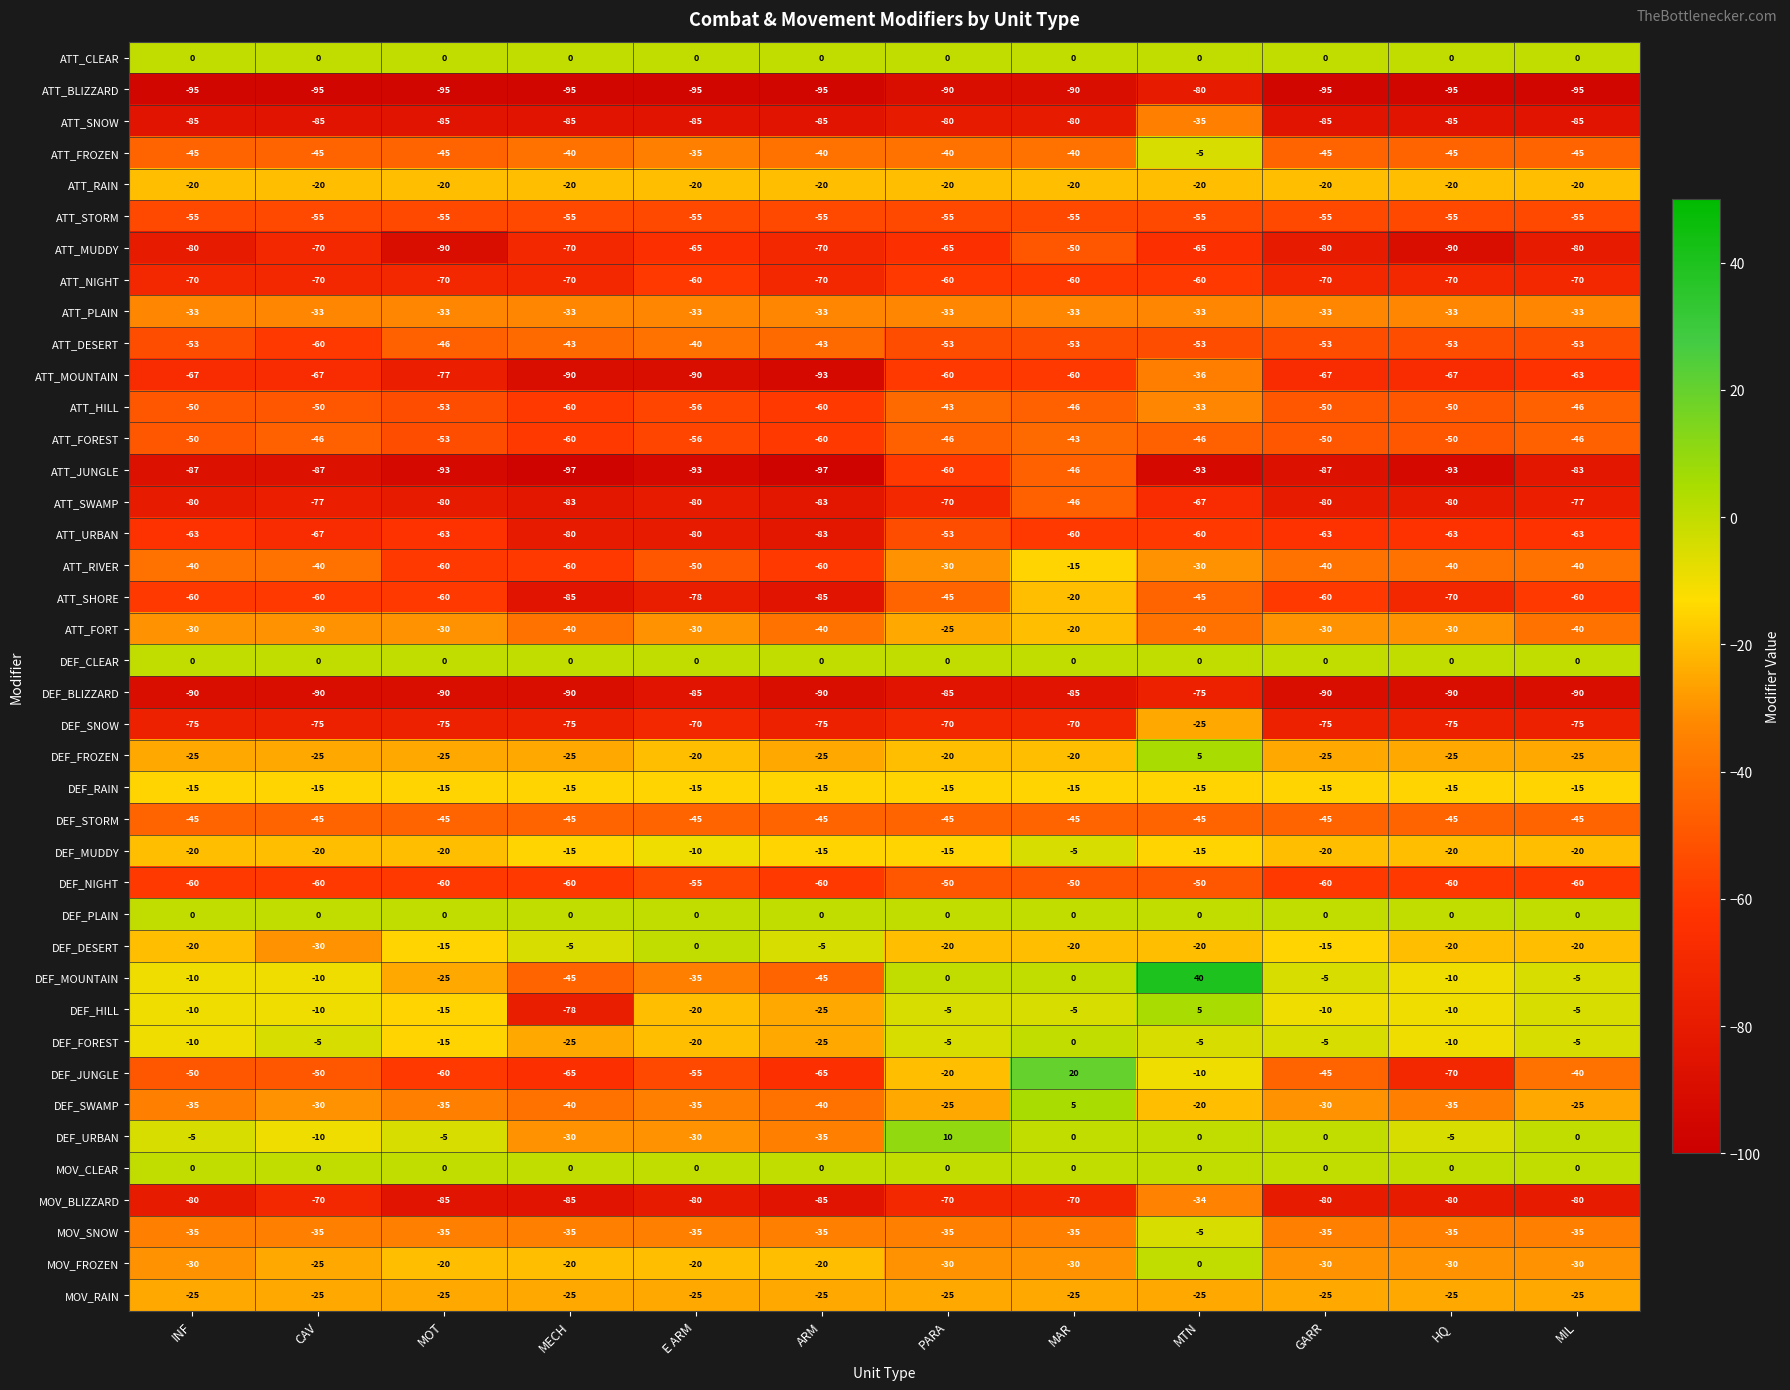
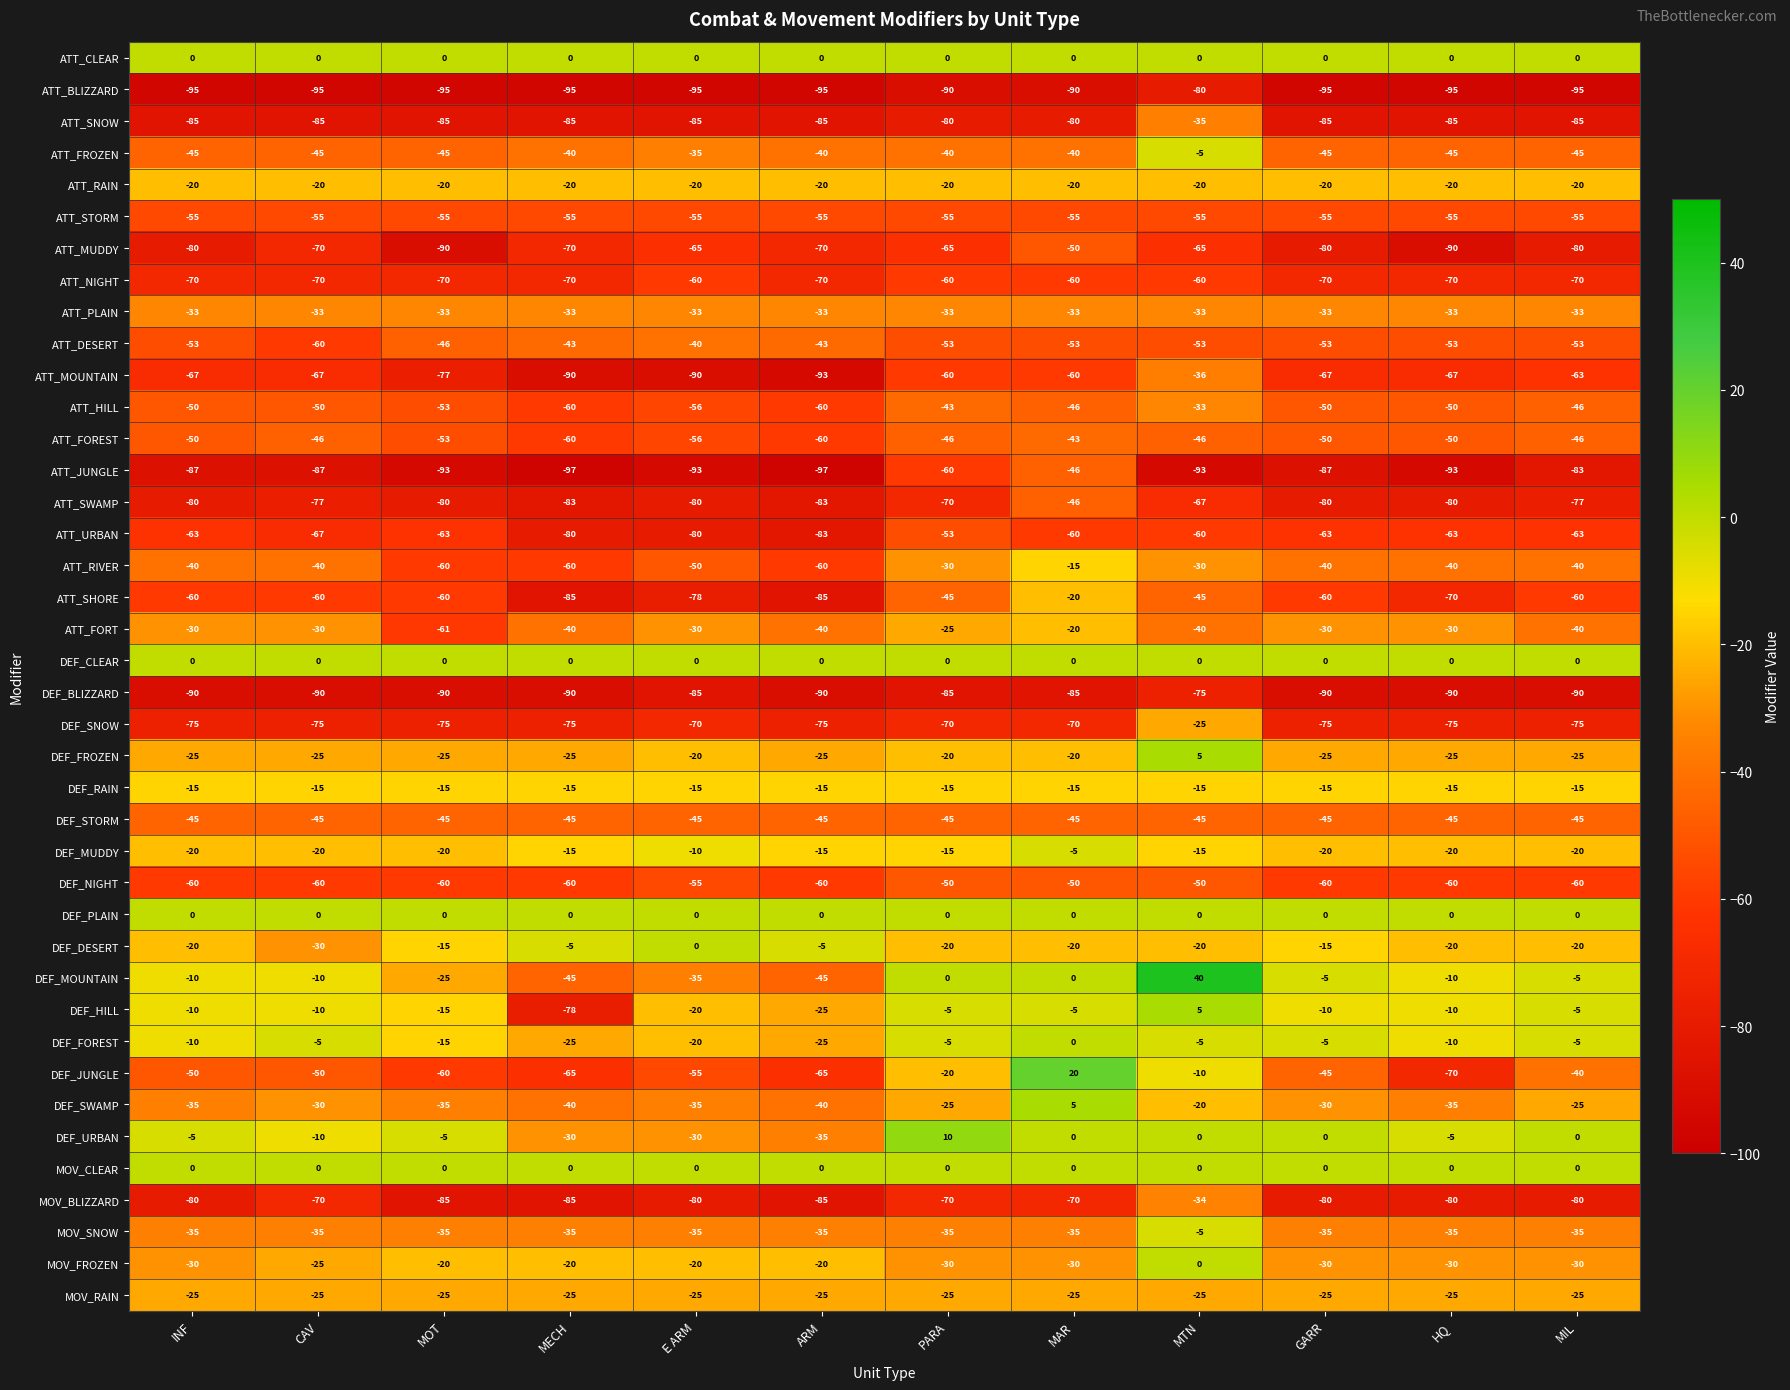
  {
    "ATT_FORT": {
      "INF": -30,
      "CAV": -30,
-     "MOT": -30,
+     "MOT": -61,
      "MECH": -40,
      "E ARM": -30,
      "ARM": -40,
      "PARA": -25,
      "MAR": -20,
      "MTN": -40,
      "GARR": -30,
      "HQ": -30,
      "MIL": -40
    }
  }
